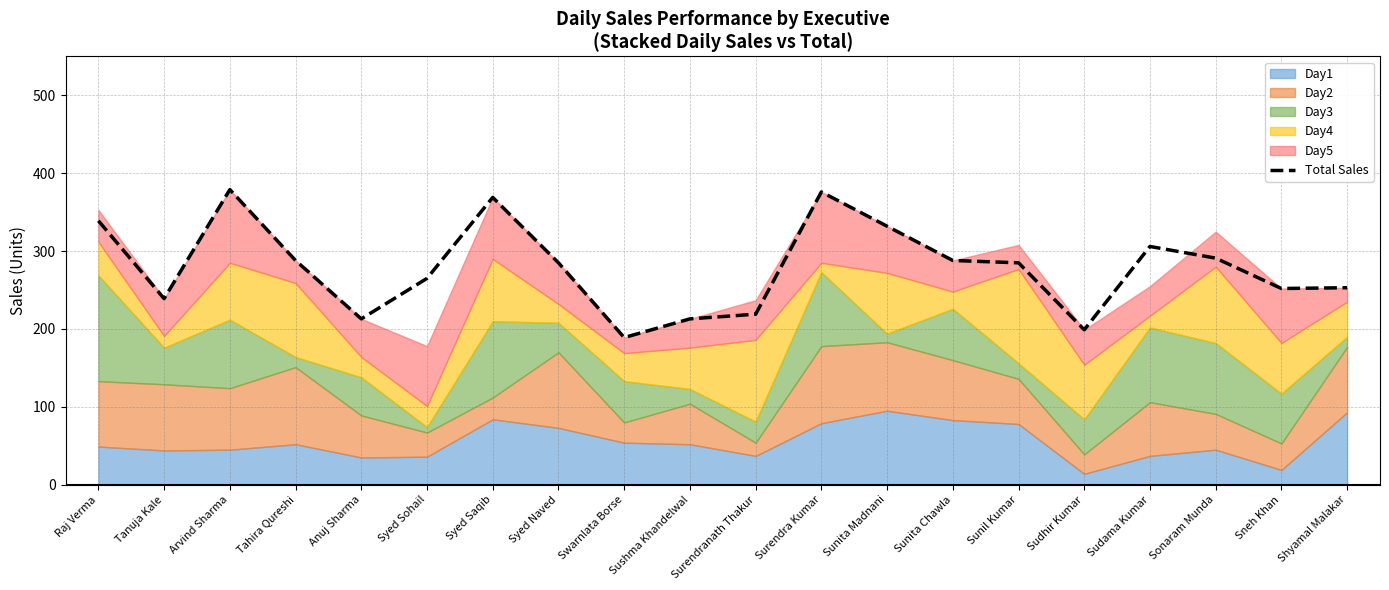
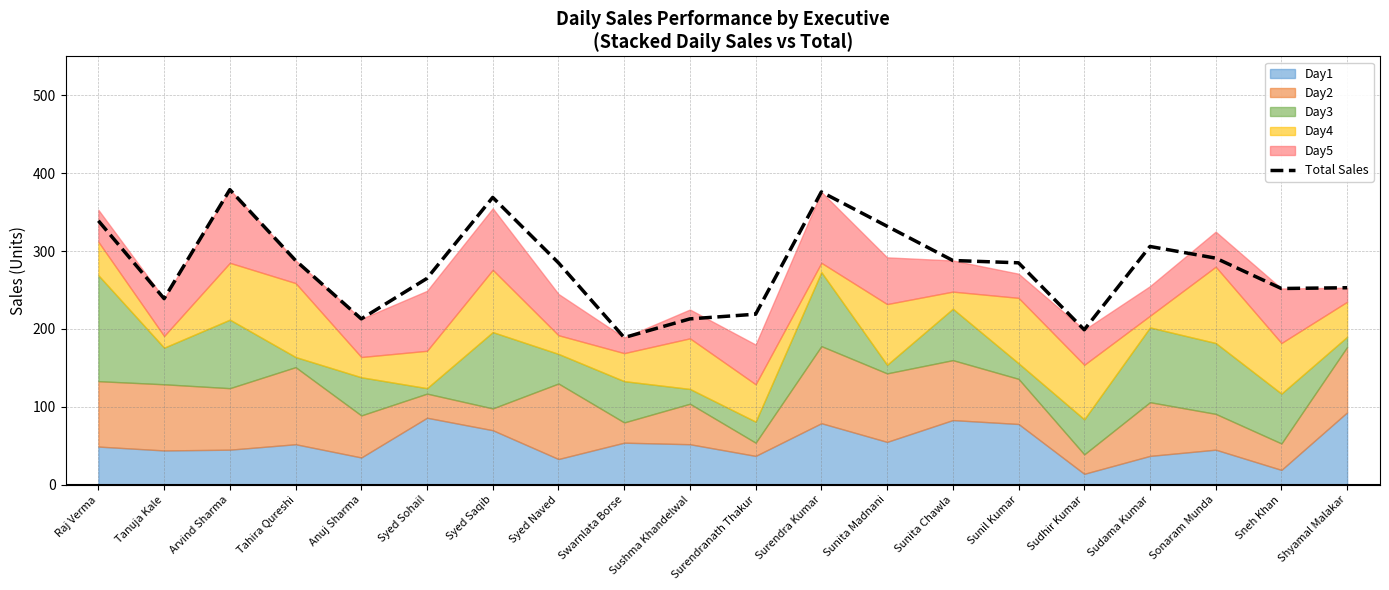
  {
    "Total Sales": {
      "Raj Verma": 340,
      "Syed Sohail": 270,
      "Surendranath Thakur": 220,
      "Sunil Kumar": 290,
      "Sudama Kumar": 310,
      "Sonaram Munda": 290
    },
    "Day1": {
      "Raj Verma": 50,
      "Tanuja Kale": 40,
      "Arvind Sharma": 50,
      "Tahira Qureshi": 50,
      "Anuj Sharma": 40,
-     "Syed Sohail": 40,
-     "Syed Saqib": 80,
-     "Syed Naved": 70,
+     "Syed Sohail": 90,
+     "Syed Saqib": 70,
+     "Syed Naved": 30,
      "Swarnlata Borse": 50,
      "Sushma Khandelwal": 50,
      "Surendranath Thakur": 40,
      "Surendra Kumar": 80,
-     "Sunita Madnani": 100,
+     "Sunita Madnani": 60,
      "Sunita Chawla": 80,
      "Sunil Kumar": 80,
      "Sudhir Kumar": 10,
      "Sudama Kumar": 40,
      "Sonaram Munda": 50,
      "Sneh Khan": 20,
      "Shyamal Malakar": 90
    },
    "Day3": {
      "Raj Verma": 140,
      "Tanuja Kale": 50,
      "Arvind Sharma": 90,
      "Tahira Qureshi": 10,
      "Anuj Sharma": 50,
      "Syed Sohail": 10,
      "Syed Saqib": 100,
      "Syed Naved": 40,
      "Swarnlata Borse": 50,
      "Sushma Khandelwal": 20,
      "Surendranath Thakur": 30,
      "Surendra Kumar": 100,
      "Sunita Madnani": 10,
      "Sunita Chawla": 70,
      "Sunil Kumar": 20,
      "Sudhir Kumar": 50,
      "Sudama Kumar": 100,
      "Sonaram Munda": 90,
      "Sneh Khan": 60,
      "Shyamal Malakar": 10
    },
    "Day4": {
      "Raj Verma": 40,
      "Tanuja Kale": 20,
      "Arvind Sharma": 70,
      "Tahira Qureshi": 100,
      "Anuj Sharma": 30,
-     "Syed Sohail": 30,
+     "Syed Sohail": 50,
      "Syed Saqib": 80,
      "Syed Naved": 20,
      "Swarnlata Borse": 40,
-     "Sushma Khandelwal": 50,
-     "Surendranath Thakur": 110,
+     "Sushma Khandelwal": 70,
+     "Surendranath Thakur": 50,
      "Surendra Kumar": 10,
      "Sunita Madnani": 80,
      "Sunita Chawla": 20,
-     "Sunil Kumar": 120,
+     "Sunil Kumar": 80,
      "Sudhir Kumar": 70,
      "Sudama Kumar": 20,
      "Sonaram Munda": 100,
      "Sneh Khan": 70,
      "Shyamal Malakar": 50
    }
  }
